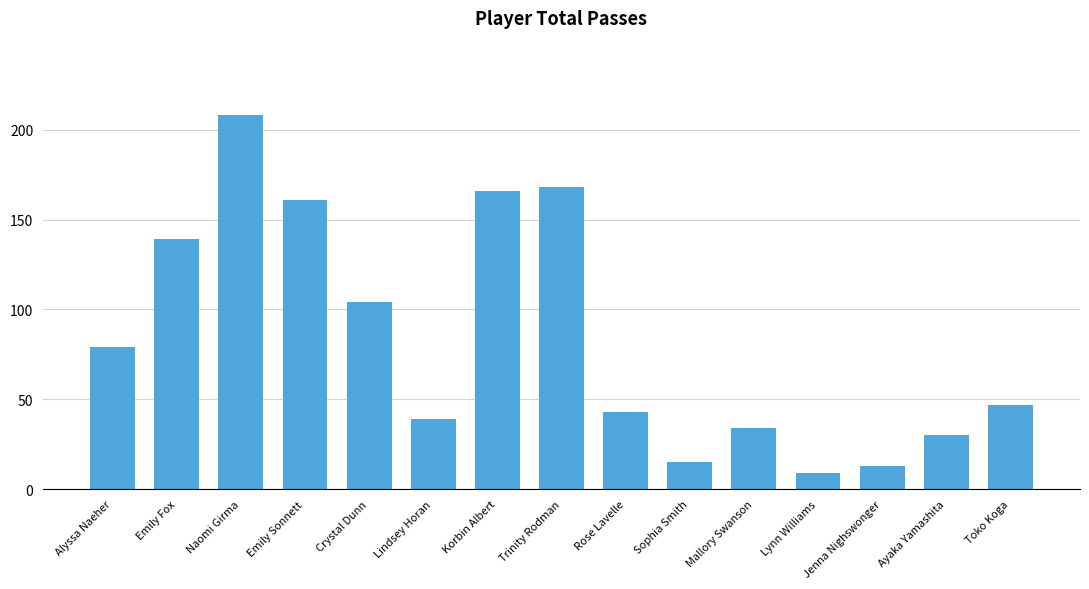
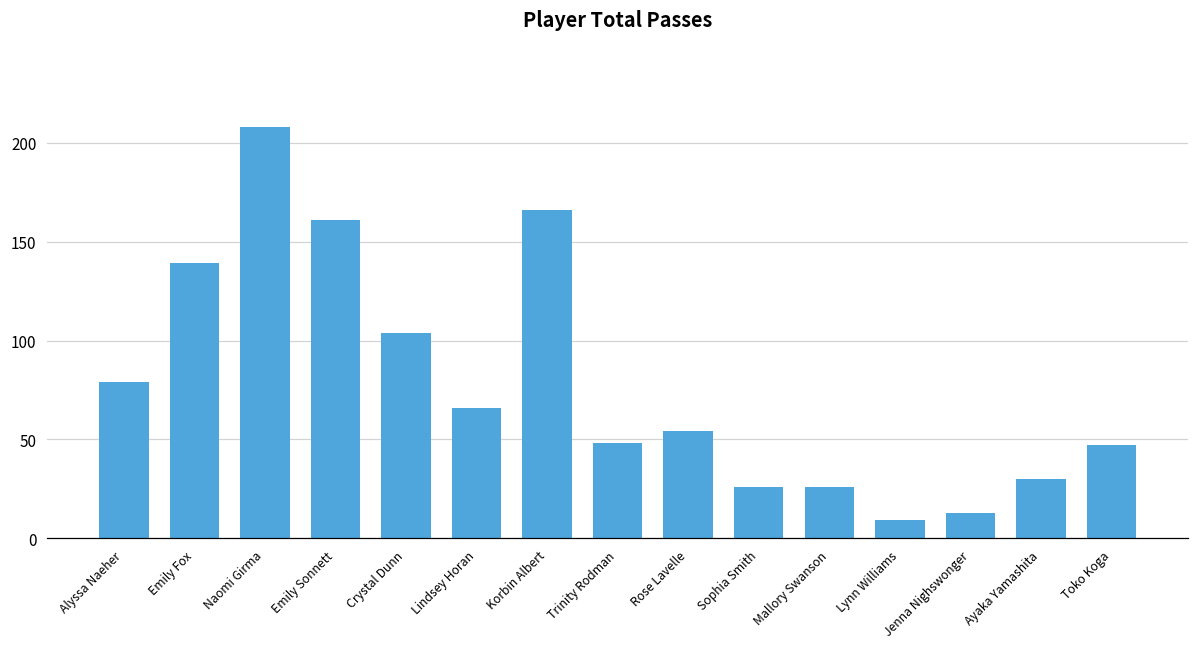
  {
    "Alyssa Naeher": 79,
    "Emily Fox": 139,
    "Naomi Girma": 208,
    "Emily Sonnett": 161,
    "Crystal Dunn": 104,
-   "Lindsey Horan": 39,
+   "Lindsey Horan": 66,
    "Korbin Albert": 166,
-   "Trinity Rodman": 168,
-   "Rose Lavelle": 43,
-   "Sophia Smith": 15,
-   "Mallory Swanson": 34,
+   "Trinity Rodman": 48,
+   "Rose Lavelle": 54,
+   "Sophia Smith": 26,
+   "Mallory Swanson": 26,
    "Lynn Williams": 9,
    "Jenna Nighswonger": 13,
    "Ayaka Yamashita": 30,
    "Toko Koga": 47
  }
